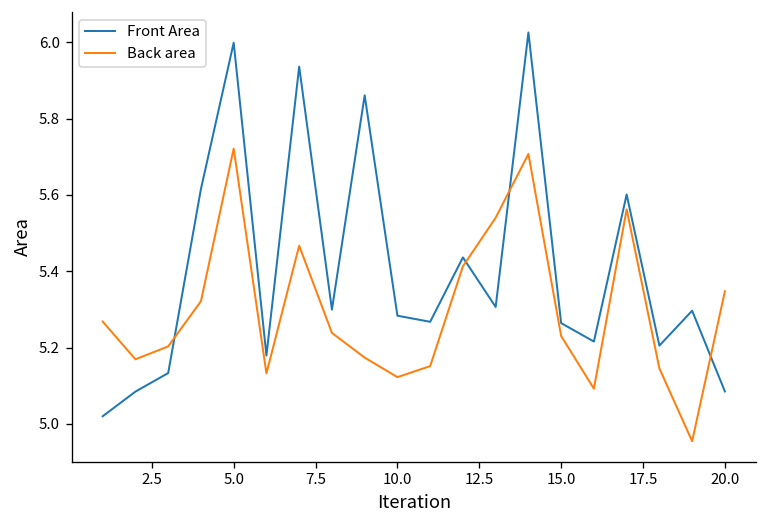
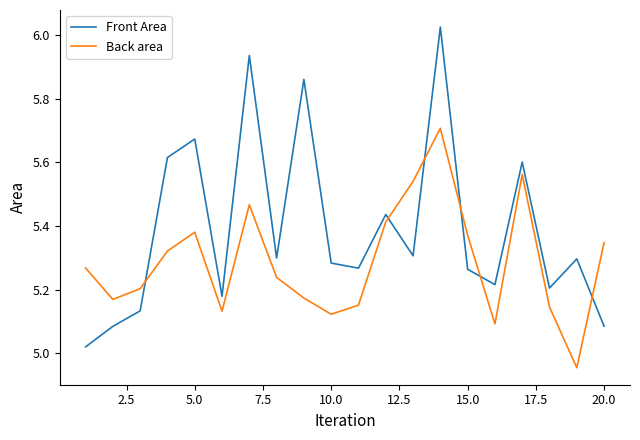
  {
    "Front Area": {
-     "5.0": 6.00,
+     "5.0": 5.67,
      "10.0": 5.28,
      "15.0": 5.26,
      "20.0": 5.08
    },
    "Back area": {
-     "5.0": 5.72,
+     "5.0": 5.38,
      "10.0": 5.12,
-     "15.0": 5.23,
+     "15.0": 5.37,
      "20.0": 5.35
    }
  }
